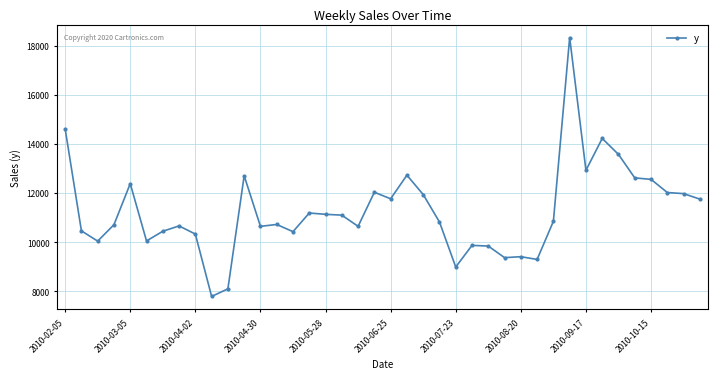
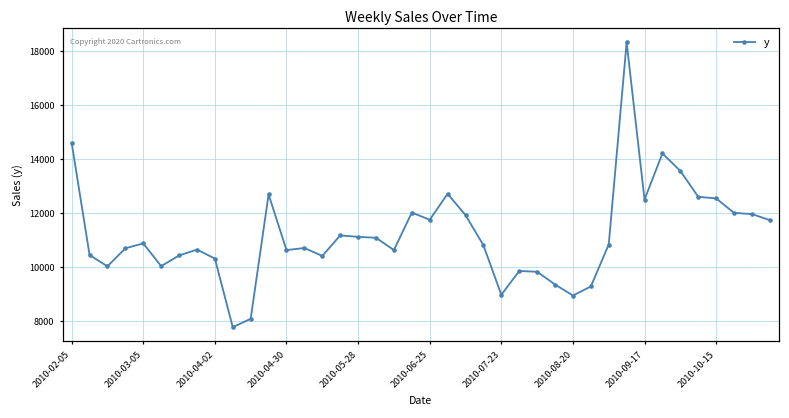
  {
    "2010-02-05": 14600,
-   "2010-03-05": 12400,
+   "2010-03-05": 10900,
    "2010-04-02": 10300,
    "2010-04-30": 10600,
    "2010-05-28": 11100,
    "2010-06-25": 11800,
    "2010-07-23": 9000,
-   "2010-08-20": 9400,
-   "2010-09-17": 12900,
+   "2010-08-20": 9000,
+   "2010-09-17": 12500,
    "2010-10-15": 12600
  }
